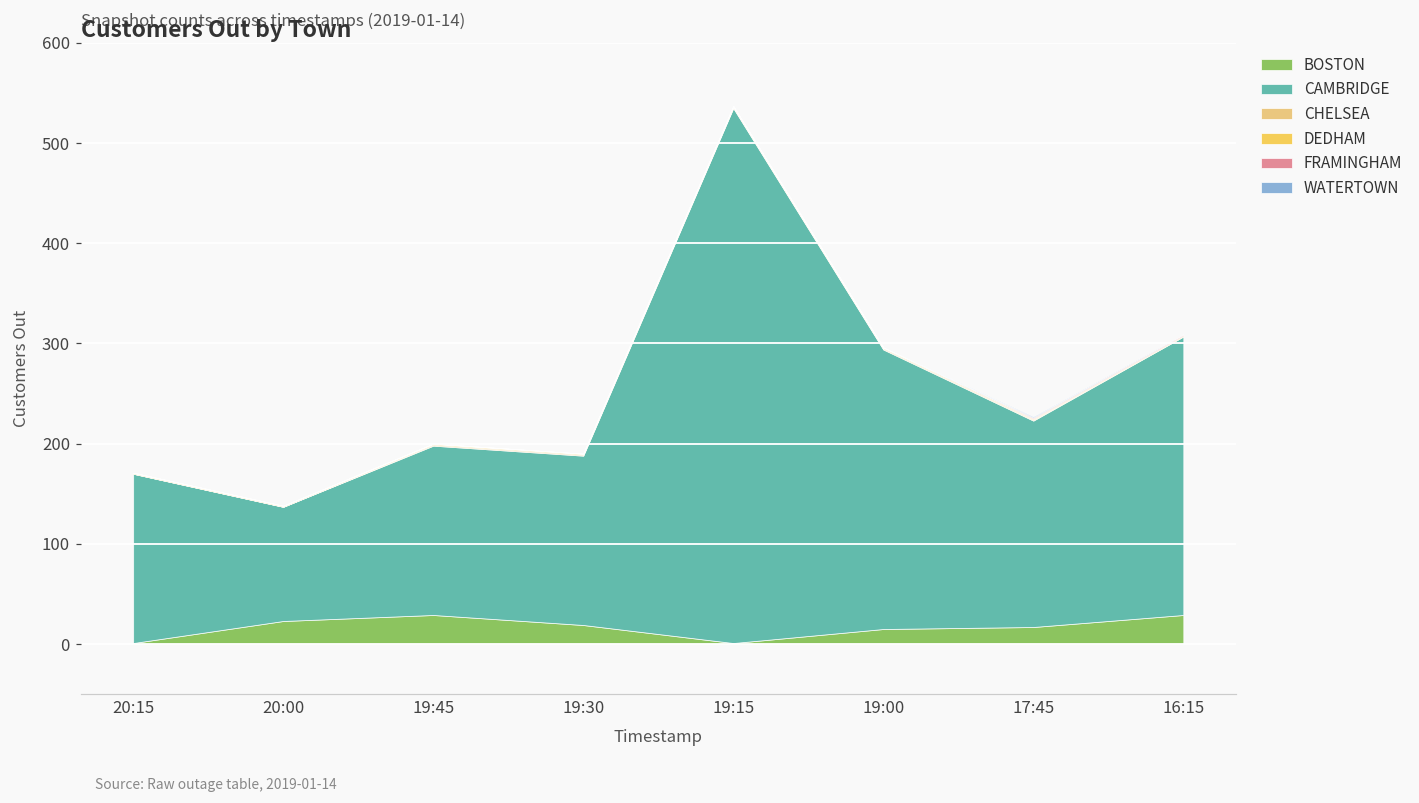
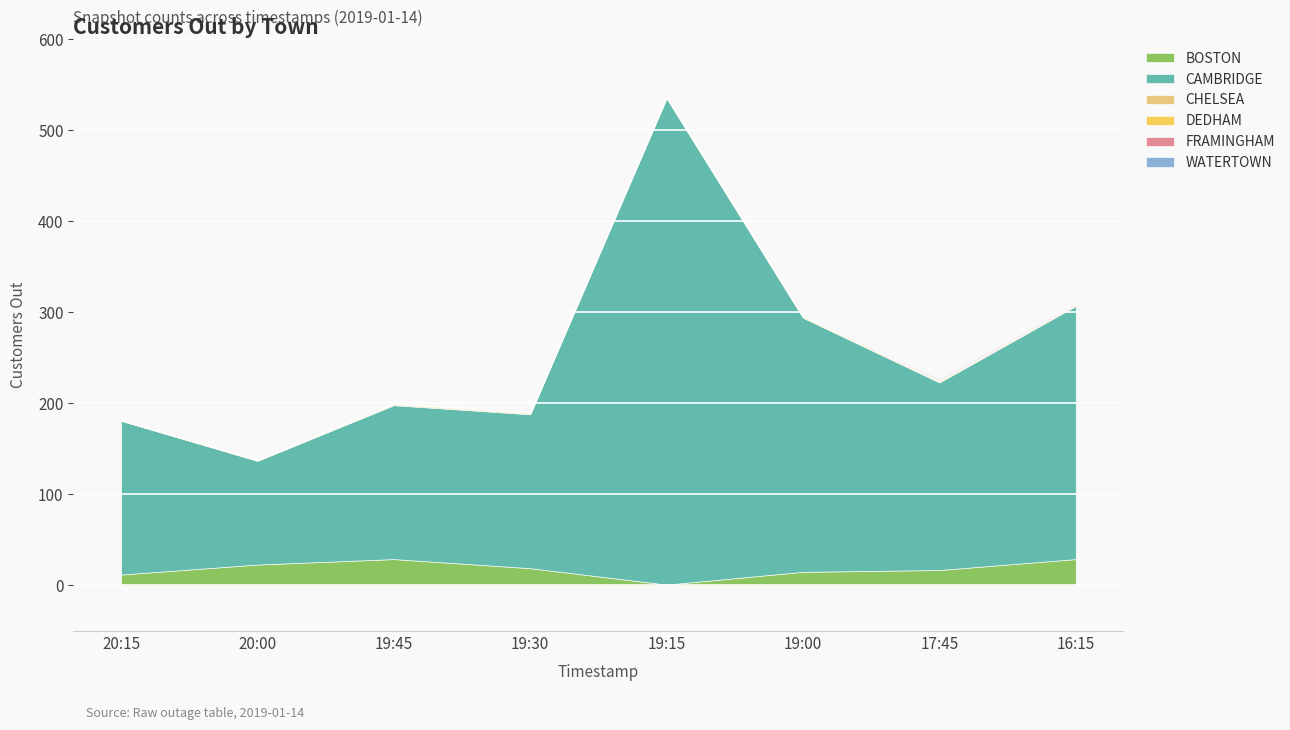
  {
    "BOSTON": {
-     "20:15": 0,
+     "20:15": 10,
      "20:00": 20,
      "19:45": 30,
      "19:30": 20,
      "19:00": 20,
      "17:45": 20,
      "16:15": 30
    }
  }
